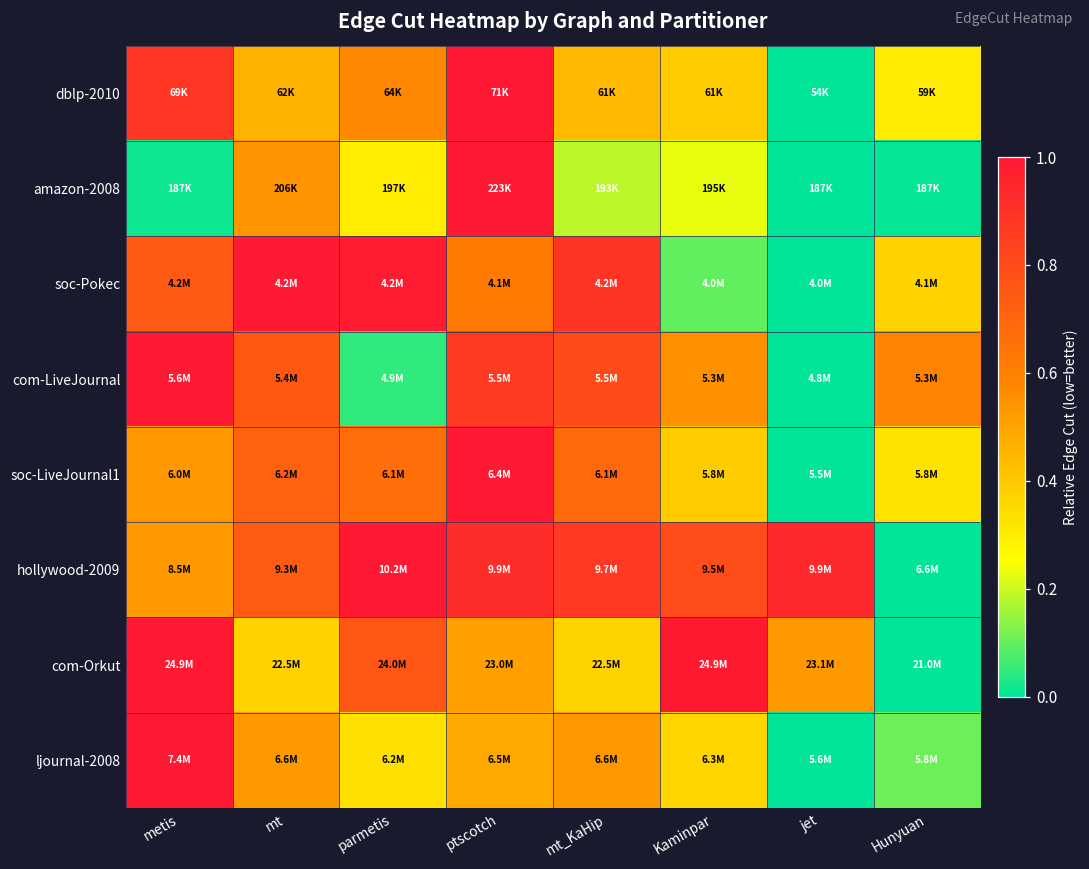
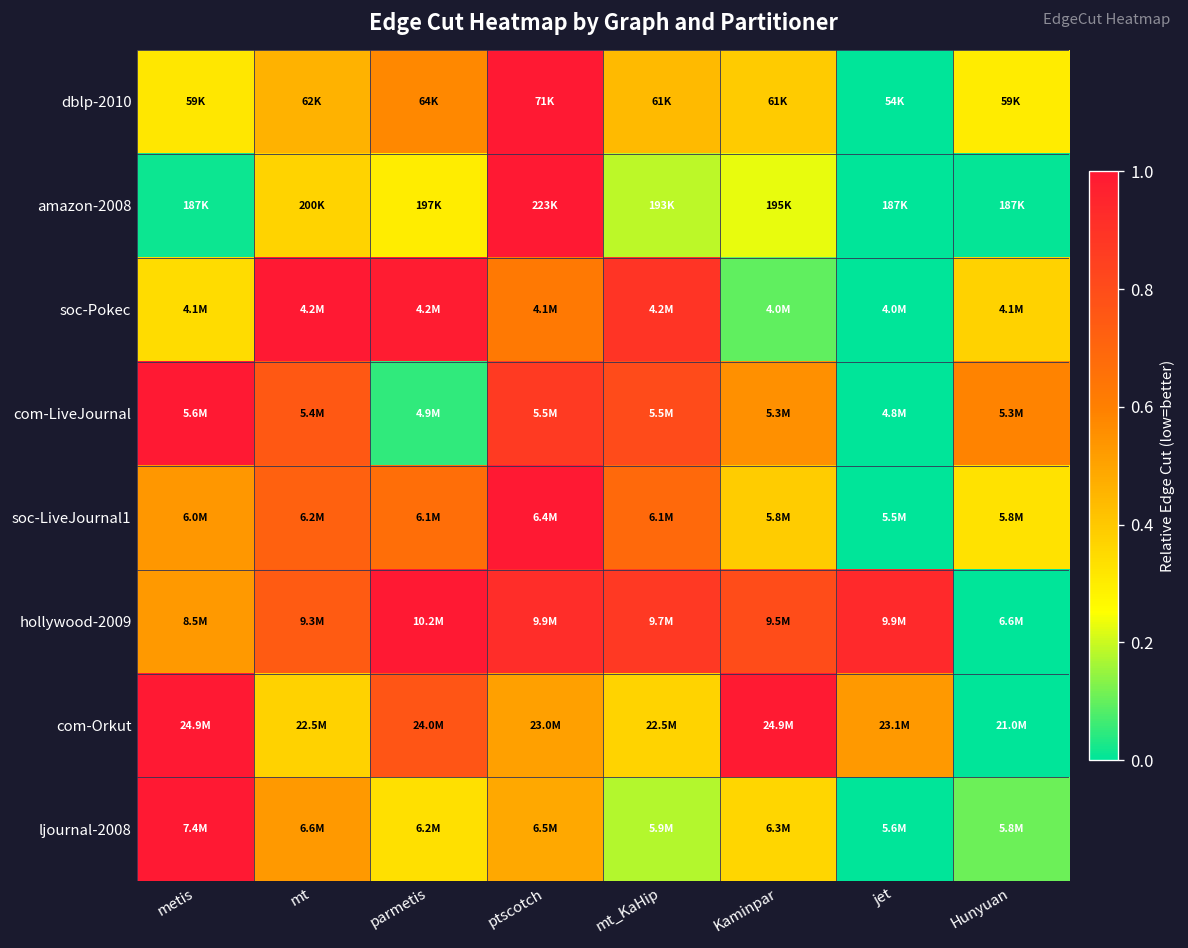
  {
    "dblp-2010": {
-     "metis": "69K",
+     "metis": "59K",
      "mt": "62K",
      "parmetis": "64K",
      "ptscotch": "71K",
      "mt_KaHip": "61K",
      "Kaminpar": "61K",
      "jet": "54K",
      "Hunyuan": "59K"
    },
    "amazon-2008": {
      "metis": "187K",
-     "mt": "206K",
+     "mt": "200K",
      "parmetis": "197K",
      "ptscotch": "223K",
      "mt_KaHip": "193K",
      "Kaminpar": "195K",
      "jet": "187K",
      "Hunyuan": "187K"
    },
    "soc-Pokec": {
-     "metis": "4.2M",
+     "metis": "4.1M",
      "mt": "4.2M",
      "parmetis": "4.2M",
      "ptscotch": "4.1M",
      "mt_KaHip": "4.2M",
      "Kaminpar": "4.0M",
      "jet": "4.0M",
      "Hunyuan": "4.1M"
    },
    "com-LiveJournal": {
      "metis": "5.6M",
      "mt": "5.4M",
      "parmetis": "4.9M",
      "ptscotch": "5.5M",
      "mt_KaHip": "5.5M",
      "Kaminpar": "5.3M",
      "jet": "4.8M",
      "Hunyuan": "5.3M"
    },
    "soc-LiveJournal1": {
      "metis": "6.0M",
      "mt": "6.2M",
      "parmetis": "6.1M",
      "ptscotch": "6.4M",
      "mt_KaHip": "6.1M",
      "Kaminpar": "5.8M",
      "jet": "5.5M",
      "Hunyuan": "5.8M"
    },
    "hollywood-2009": {
      "metis": "8.5M",
      "mt": "9.3M",
      "parmetis": "10.2M",
      "ptscotch": "9.9M",
      "mt_KaHip": "9.7M",
      "Kaminpar": "9.5M",
      "jet": "9.9M",
      "Hunyuan": "6.6M"
    },
    "com-Orkut": {
      "metis": "24.9M",
      "mt": "22.5M",
      "parmetis": "24.0M",
      "ptscotch": "23.0M",
      "mt_KaHip": "22.5M",
      "Kaminpar": "24.9M",
      "jet": "23.1M",
      "Hunyuan": "21.0M"
    },
    "ljournal-2008": {
      "metis": "7.4M",
      "mt": "6.6M",
      "parmetis": "6.2M",
      "ptscotch": "6.5M",
-     "mt_KaHip": "6.6M",
+     "mt_KaHip": "5.9M",
      "Kaminpar": "6.3M",
      "jet": "5.6M",
      "Hunyuan": "5.8M"
    }
  }
